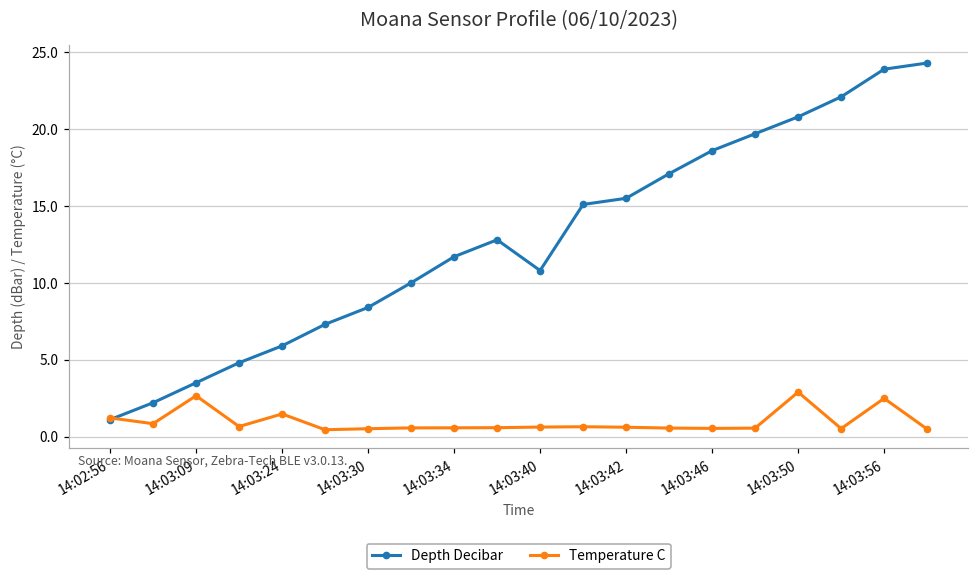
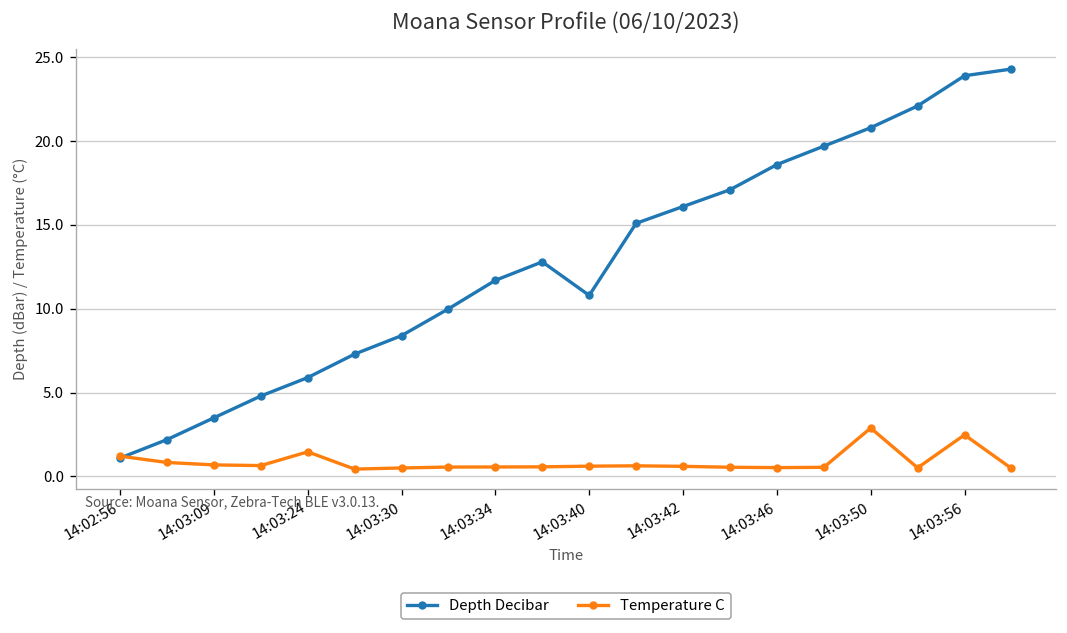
  {
    "Depth Decibar": {
      "14:03:09": 3.5,
      "14:03:24": 5.9,
      "14:03:30": 8.4,
      "14:03:34": 11.7,
      "14:03:40": 10.8,
-     "14:03:42": 15.5,
+     "14:03:42": 16.1,
      "14:03:46": 18.6,
      "14:03:50": 20.8,
      "14:03:56": 23.9
    },
    "Temperature C": {
-     "14:03:09": 2.7,
+     "14:03:09": 0.7,
      "14:03:24": 1.5,
      "14:03:30": 0.5,
      "14:03:34": 0.6,
      "14:03:40": 0.6,
      "14:03:42": 0.6,
      "14:03:46": 0.5,
      "14:03:50": 2.9,
      "14:03:56": 2.5
    }
  }
